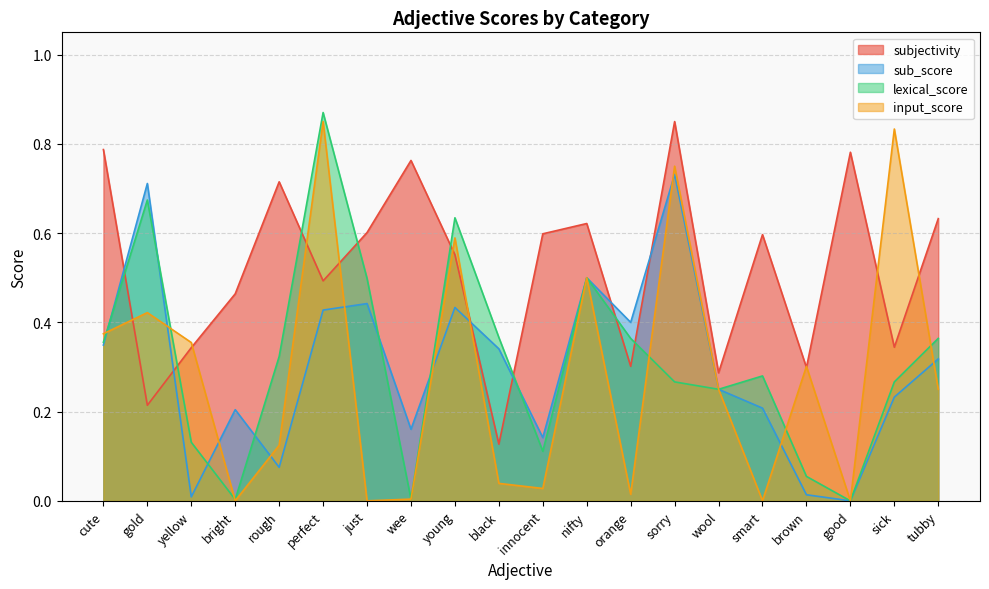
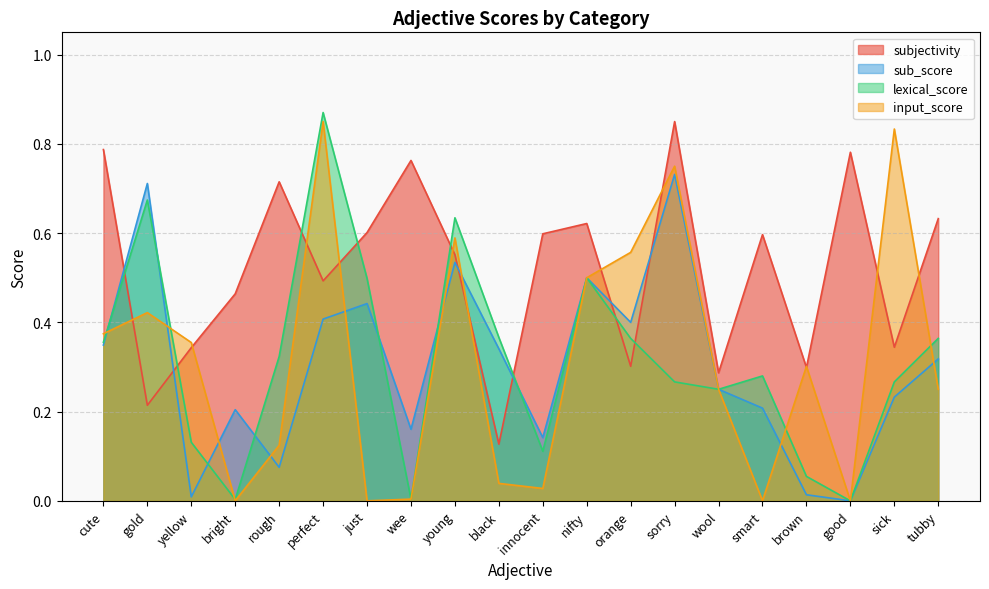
  {
    "subjectivity": {
      "cute": 0.79,
      "gold": 0.21,
      "yellow": 0.34,
      "bright": 0.46,
      "rough": 0.72,
      "perfect": 0.49,
      "just": 0.60,
      "wee": 0.76,
      "young": 0.55,
      "black": 0.13,
      "innocent": 0.60,
      "nifty": 0.62,
      "orange": 0.30,
      "sorry": 0.85,
      "wool": 0.29,
      "smart": 0.60,
      "good": 0.78,
      "sick": 0.34,
      "tubby": 0.63
    },
    "sub_score": {
      "cute": 0.35,
      "gold": 0.71,
      "yellow": 0.01,
      "bright": 0.20,
      "rough": 0.08,
-     "perfect": 0.43,
+     "perfect": 0.41,
      "just": 0.44,
      "wee": 0.16,
-     "young": 0.43,
+     "young": 0.53,
      "black": 0.34,
      "innocent": 0.14,
      "orange": 0.40,
      "sorry": 0.73,
      "smart": 0.21,
      "brown": 0.01,
      "sick": 0.23,
      "tubby": 0.32
    },
    "lexical_score": {
      "cute": 0.36,
      "gold": 0.67,
      "yellow": 0.13,
      "rough": 0.32,
      "perfect": 0.87,
      "just": 0.50,
      "young": 0.63,
      "black": 0.37,
      "innocent": 0.11,
      "orange": 0.36,
      "sorry": 0.27,
      "smart": 0.28,
      "brown": 0.05,
      "sick": 0.27,
      "tubby": 0.36
    },
    "input_score": {
      "cute": 0.37,
      "gold": 0.42,
      "yellow": 0.35,
      "rough": 0.12,
      "perfect": 0.85,
      "just": 0.00,
      "young": 0.59,
      "black": 0.04,
      "innocent": 0.03,
-     "orange": 0.01,
+     "orange": 0.56,
      "sorry": 0.75,
      "smart": 0.00,
      "sick": 0.83,
      "tubby": 0.25
    }
  }
